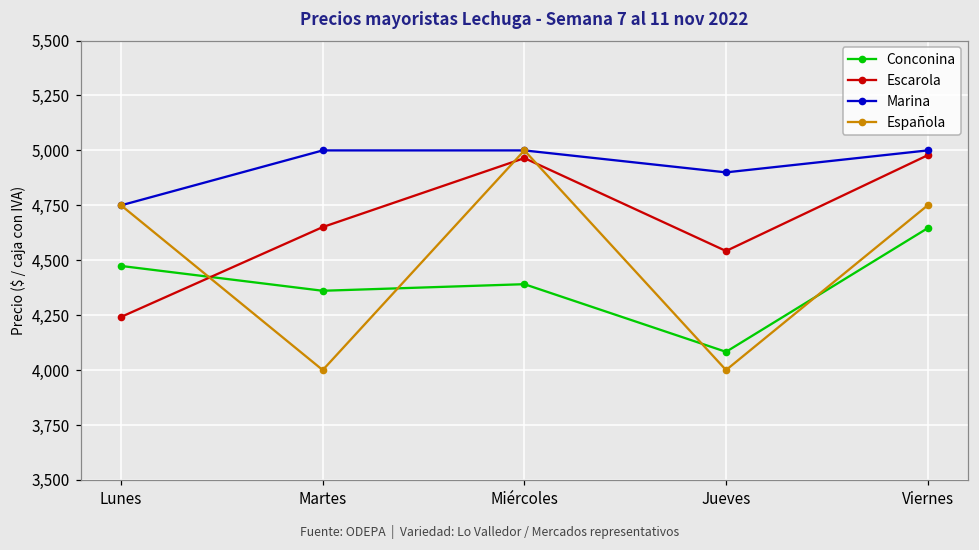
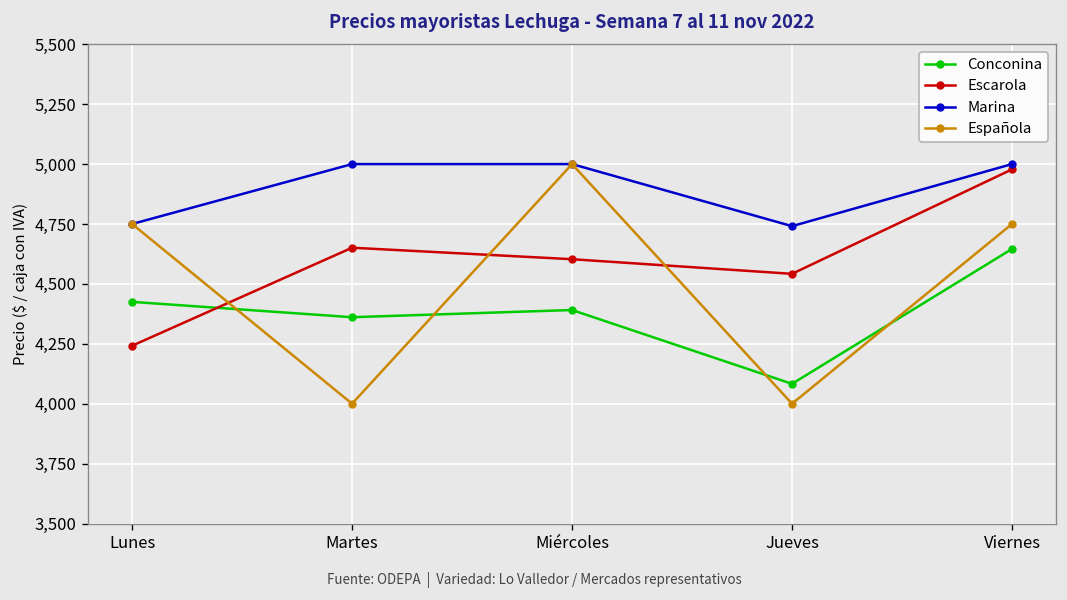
  {
    "Conconina": {
-     "Lunes": "4,470",
+     "Lunes": "4,430",
      "Martes": "4,360",
      "Miércoles": "4,390",
      "Jueves": "4,080",
      "Viernes": "4,650"
    },
    "Escarola": {
      "Lunes": "4,240",
      "Martes": "4,650",
-     "Miércoles": "4,970",
+     "Miércoles": "4,600",
      "Jueves": "4,540",
      "Viernes": "4,980"
    },
    "Marina": {
      "Martes": "5,000",
-     "Jueves": "4,900",
+     "Jueves": "4,740",
      "Viernes": "5,000"
    },
    "Española": {
      "Martes": "4,000",
      "Jueves": "4,000",
      "Viernes": "4,750"
    }
  }
